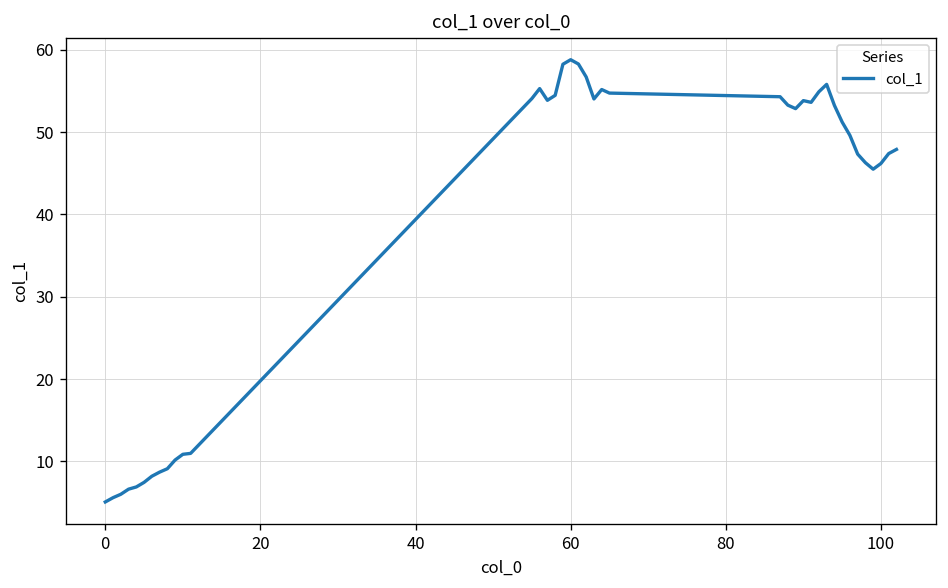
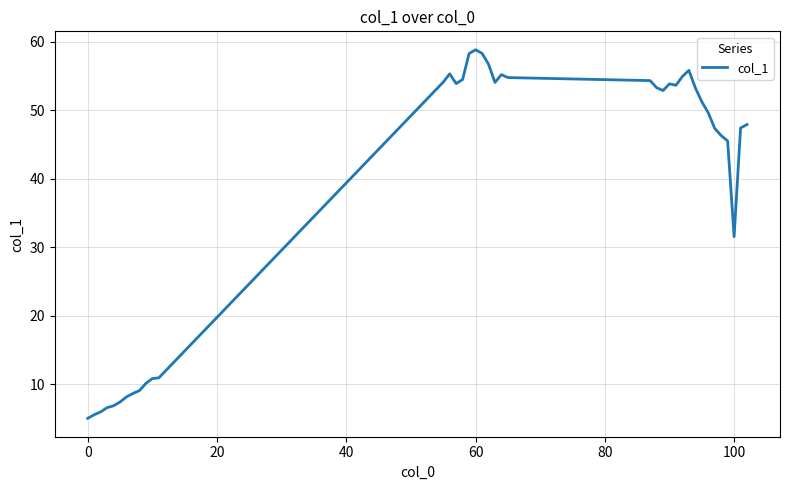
  {
    "0": 5,
    "60": 59,
-   "100": 46
+   "100": 32
  }
